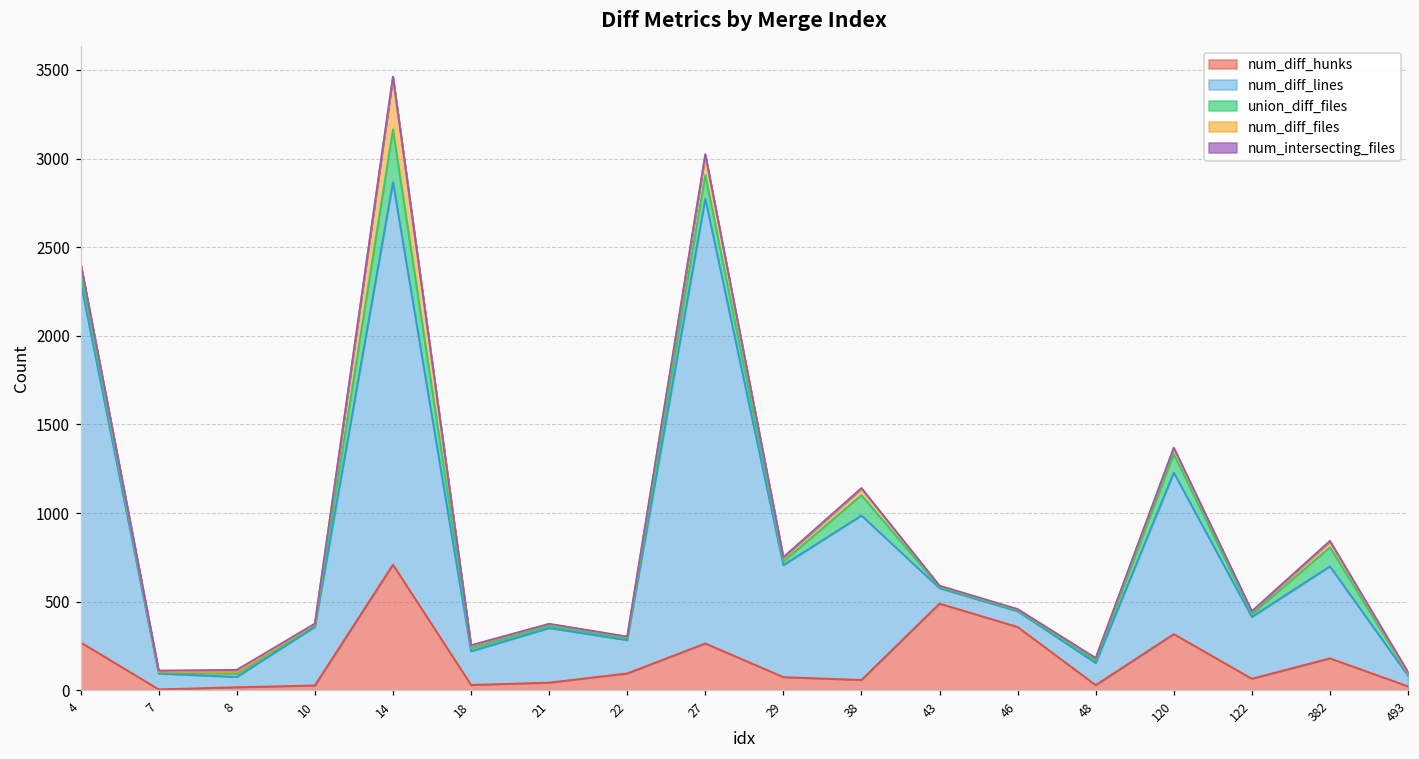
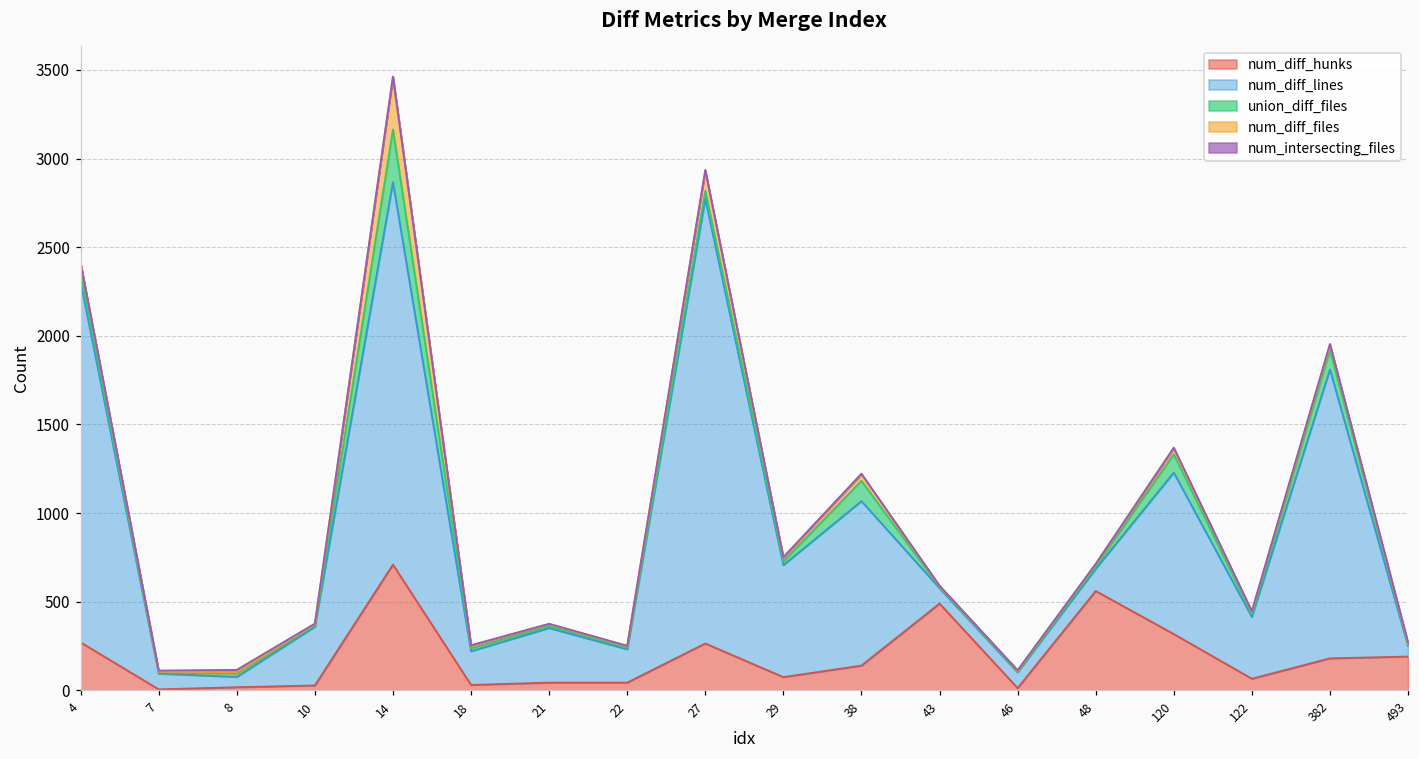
  {
    "num_diff_hunks": {
      "4": 270,
      "7": 10,
      "8": 20,
      "10": 30,
      "14": 710,
      "18": 30,
      "21": 40,
-     "22": 100,
+     "22": 40,
      "27": 260,
      "29": 70,
-     "38": 60,
+     "38": 140,
      "43": 490,
-     "46": 360,
-     "48": 30,
+     "46": 10,
+     "48": 560,
      "120": 320,
      "122": 70,
      "382": 180,
-     "493": 20
+     "493": 190
    },
    "num_diff_lines": {
      "4": 2030,
      "8": 60,
      "14": 2160,
      "27": 2510,
      "29": 630,
      "38": 930,
      "120": 910,
-     "382": 520
+     "382": 1630
    },
    "union_diff_files": {
      "4": 50,
      "14": 300,
-     "27": 130,
+     "27": 40,
      "29": 20,
      "38": 120,
      "120": 100,
      "382": 110
    }
  }
